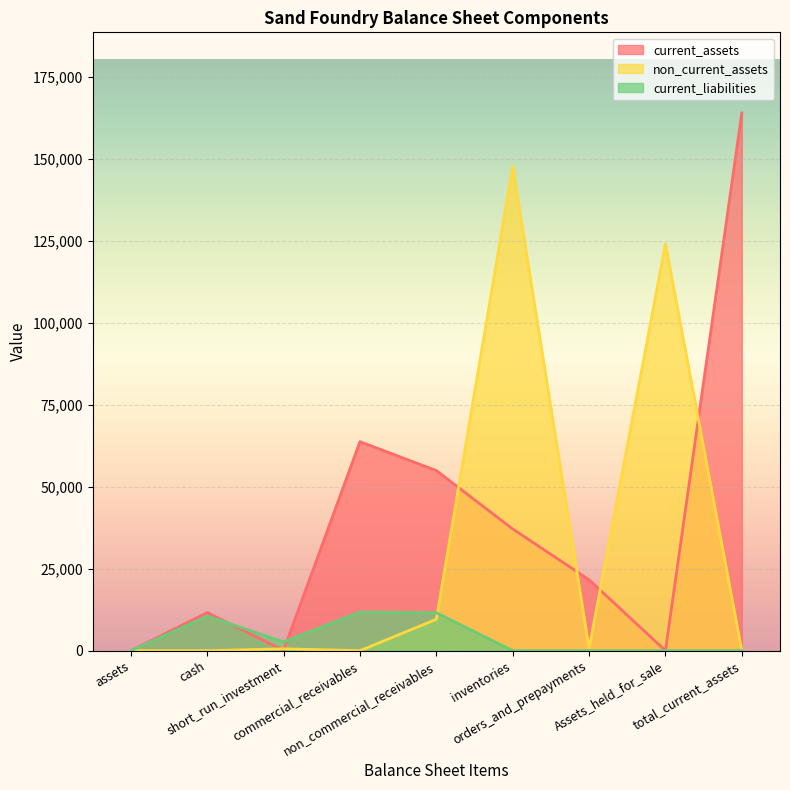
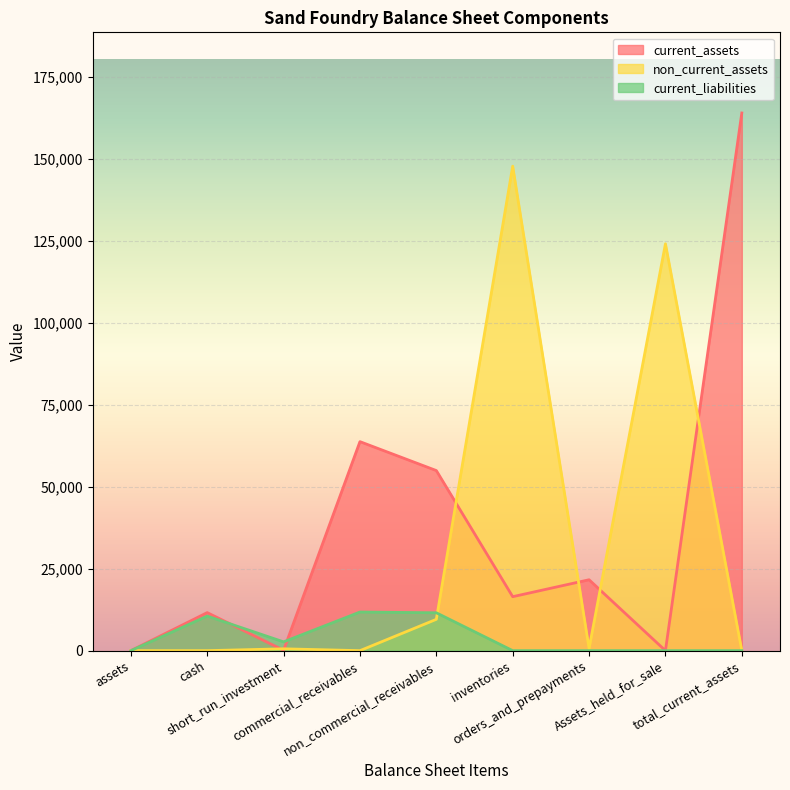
  {
    "current_assets": {
      "cash": "12,000",
      "commercial_receivables": "64,000",
      "non_commercial_receivables": "55,000",
-     "inventories": "37,000",
+     "inventories": "16,000",
      "orders_and_prepayments": "22,000",
      "total_current_assets": "164,000"
    },
    "non_current_assets": {
      "cash": "0",
      "commercial_receivables": "0",
      "non_commercial_receivables": "10,000",
      "inventories": "148,000",
      "Assets_held_for_sale": "124,000"
    },
    "current_liabilities": {
      "cash": "11,000",
      "short_run_investment": "3,000",
      "commercial_receivables": "12,000",
      "non_commercial_receivables": "12,000",
      "inventories": "0"
    }
  }
